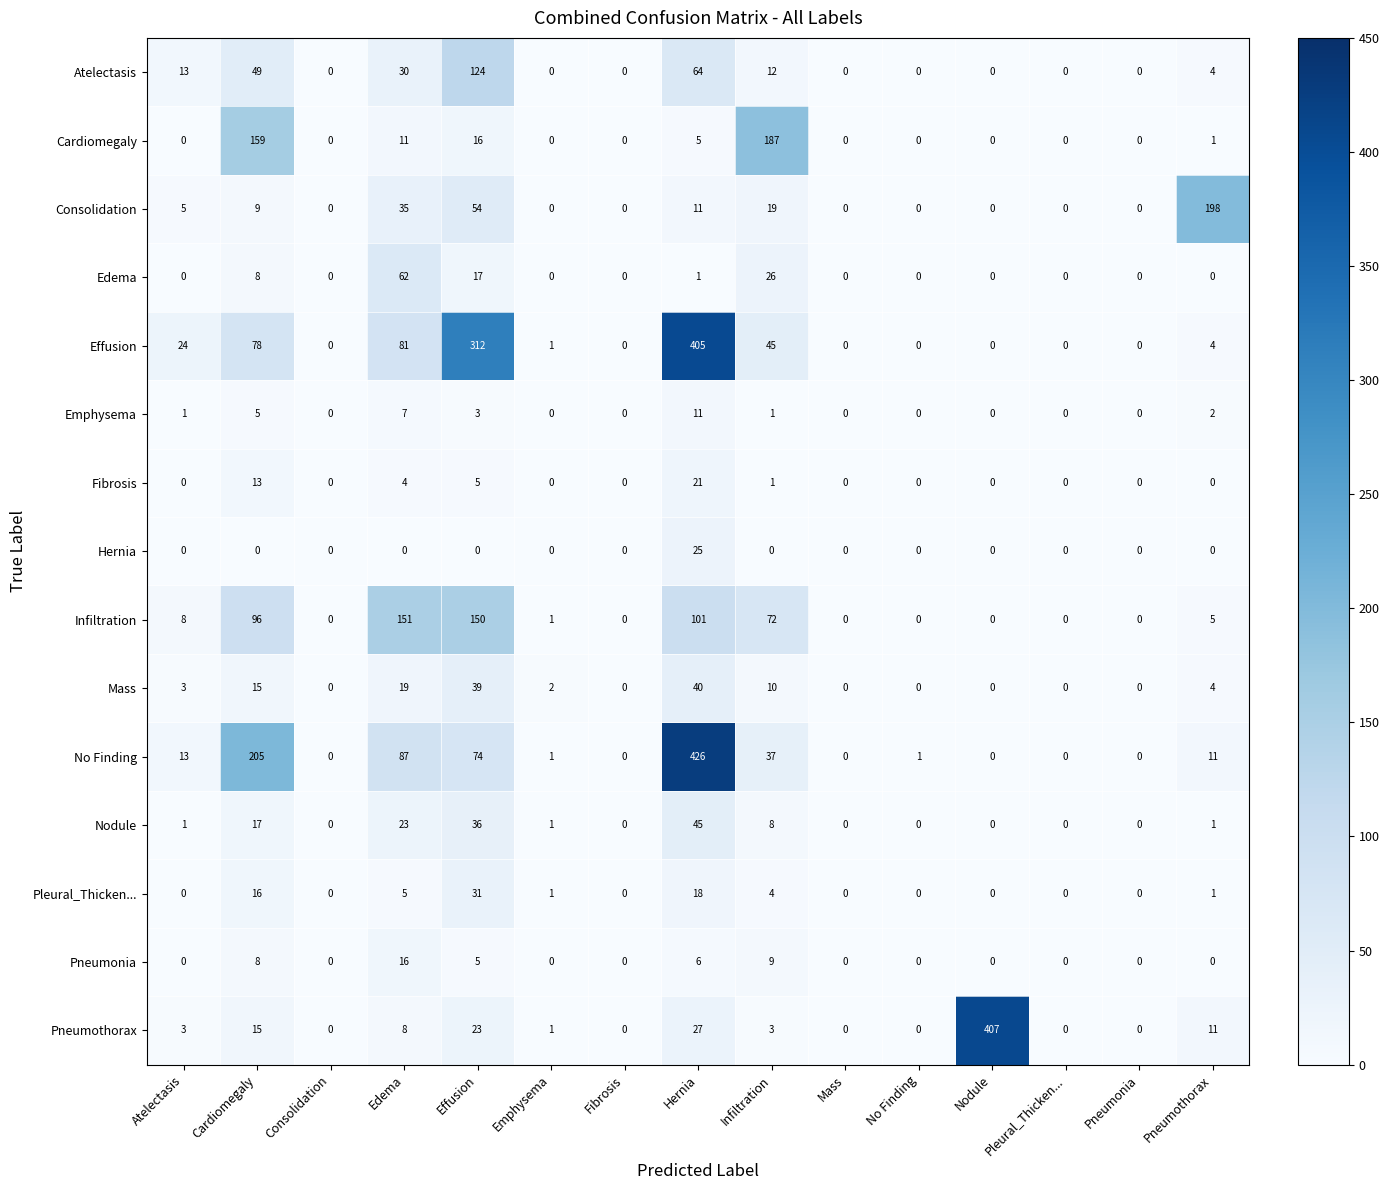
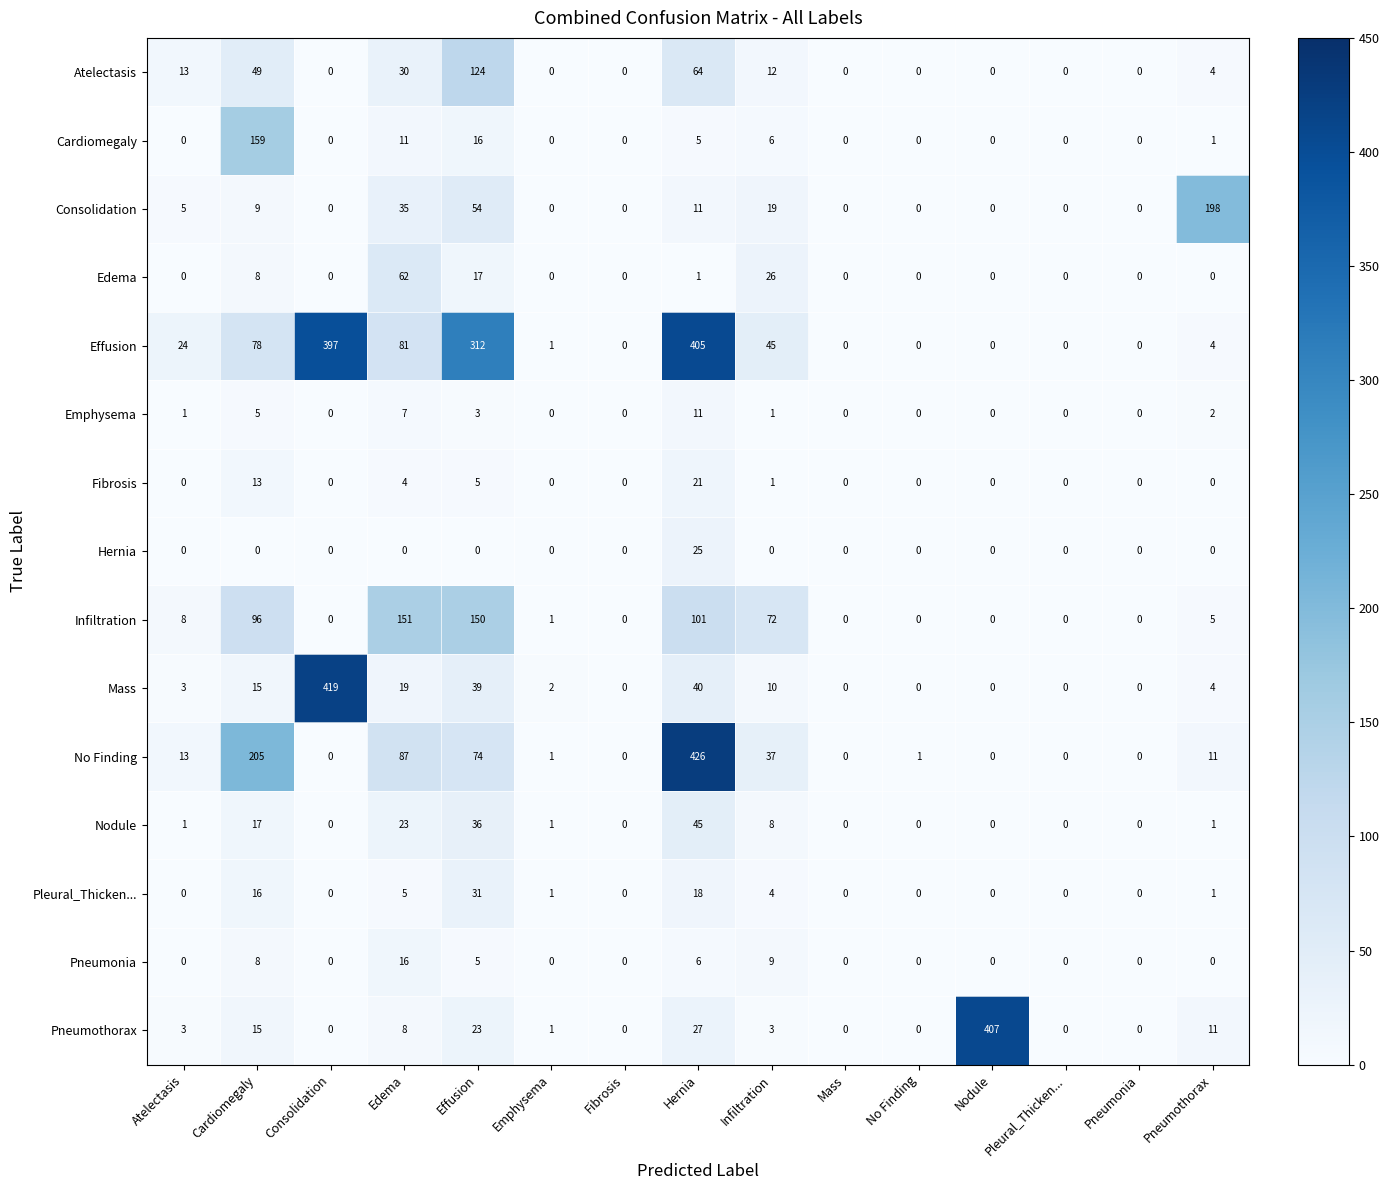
  {
    "Cardiomegaly": {
      "Atelectasis": 0,
      "Cardiomegaly": 159,
      "Consolidation": 0,
      "Edema": 11,
      "Effusion": 16,
      "Emphysema": 0,
      "Fibrosis": 0,
      "Hernia": 5,
-     "Infiltration": 187,
+     "Infiltration": 6,
      "Mass": 0,
      "No Finding": 0,
      "Nodule": 0,
      "Pleural_Thicken...": 0,
      "Pneumonia": 0,
      "Pneumothorax": 1
    },
    "Effusion": {
      "Atelectasis": 24,
      "Cardiomegaly": 78,
-     "Consolidation": 0,
+     "Consolidation": 397,
      "Edema": 81,
      "Effusion": 312,
      "Emphysema": 1,
      "Fibrosis": 0,
      "Hernia": 405,
      "Infiltration": 45,
      "Mass": 0,
      "No Finding": 0,
      "Nodule": 0,
      "Pleural_Thicken...": 0,
      "Pneumonia": 0,
      "Pneumothorax": 4
    },
    "Mass": {
      "Atelectasis": 3,
      "Cardiomegaly": 15,
-     "Consolidation": 0,
+     "Consolidation": 419,
      "Edema": 19,
      "Effusion": 39,
      "Emphysema": 2,
      "Fibrosis": 0,
      "Hernia": 40,
      "Infiltration": 10,
      "Mass": 0,
      "No Finding": 0,
      "Nodule": 0,
      "Pleural_Thicken...": 0,
      "Pneumonia": 0,
      "Pneumothorax": 4
    }
  }
